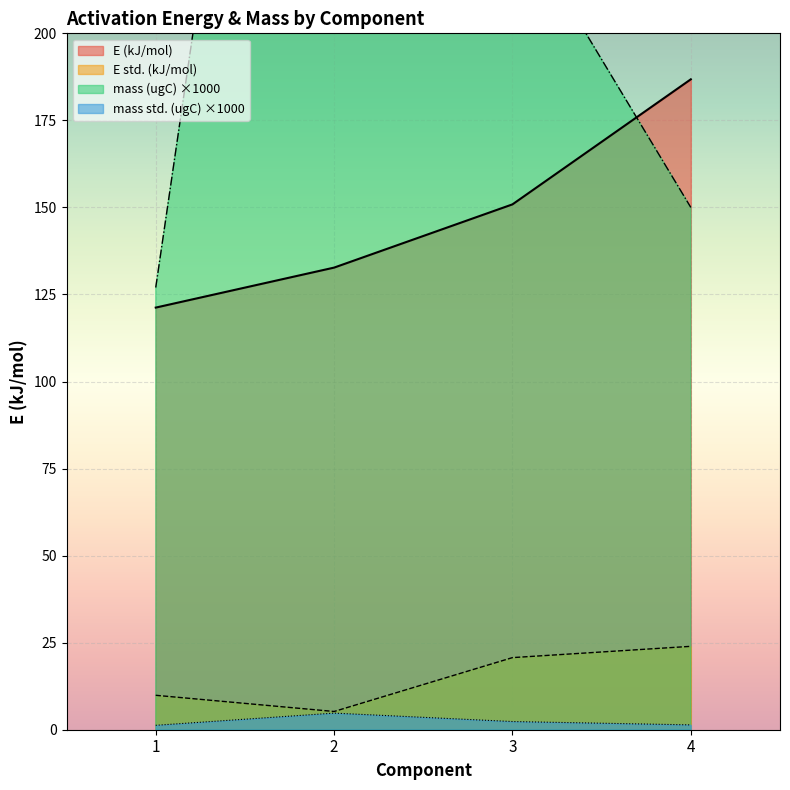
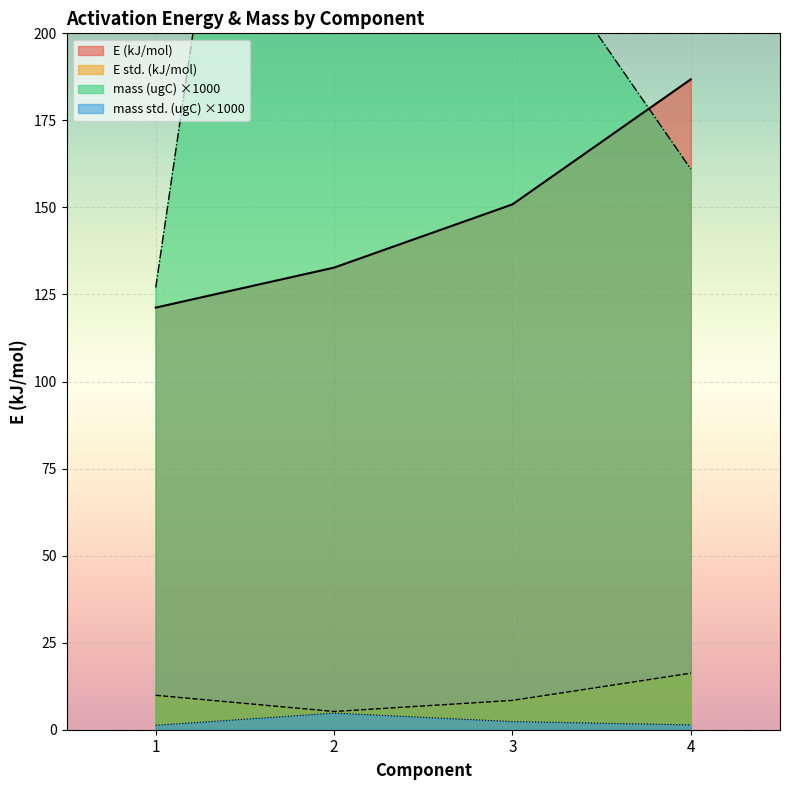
  {
    "E (kJ/mol)": {
      "1": 121,
      "2": 133,
      "3": 151,
      "4": 187
    },
    "E std. (kJ/mol)": {
      "1": 10,
-     "3": 21,
-     "4": 24
+     "3": 8,
+     "4": 16
    },
    "mass (ugC) ×1000": {
      "1": 127,
-     "4": 150
+     "4": 161
    },
    "mass std. (ugC) ×1000": {
      "1": 1,
      "3": 2,
      "4": 1
    }
  }
